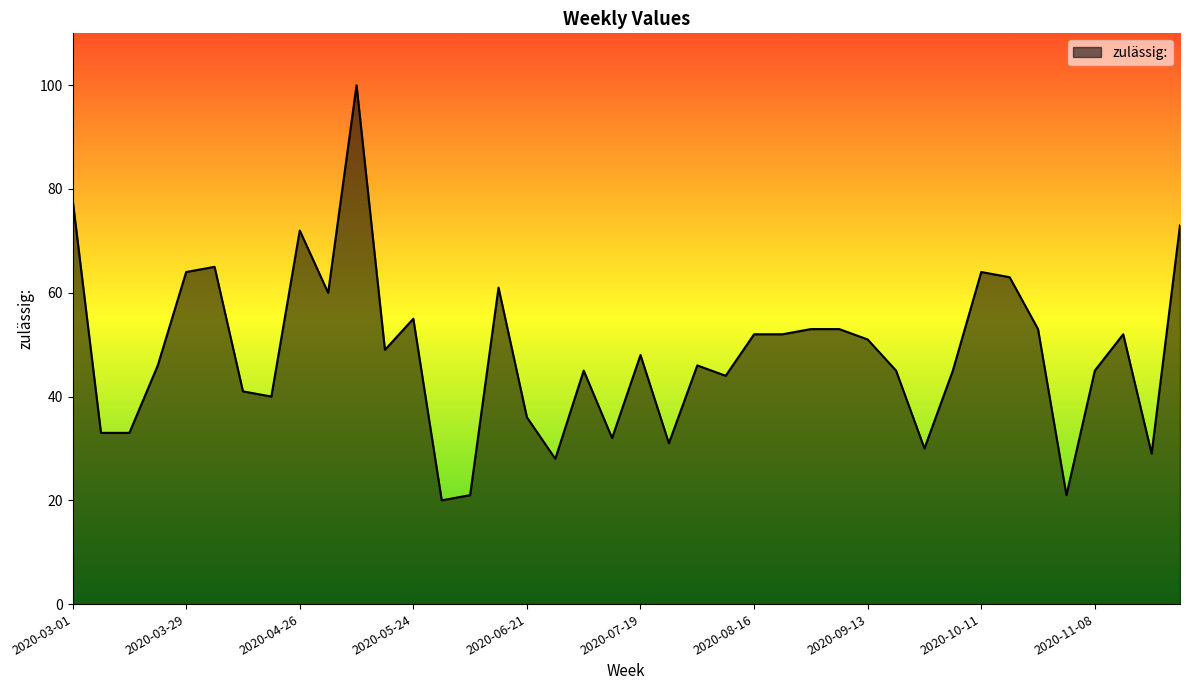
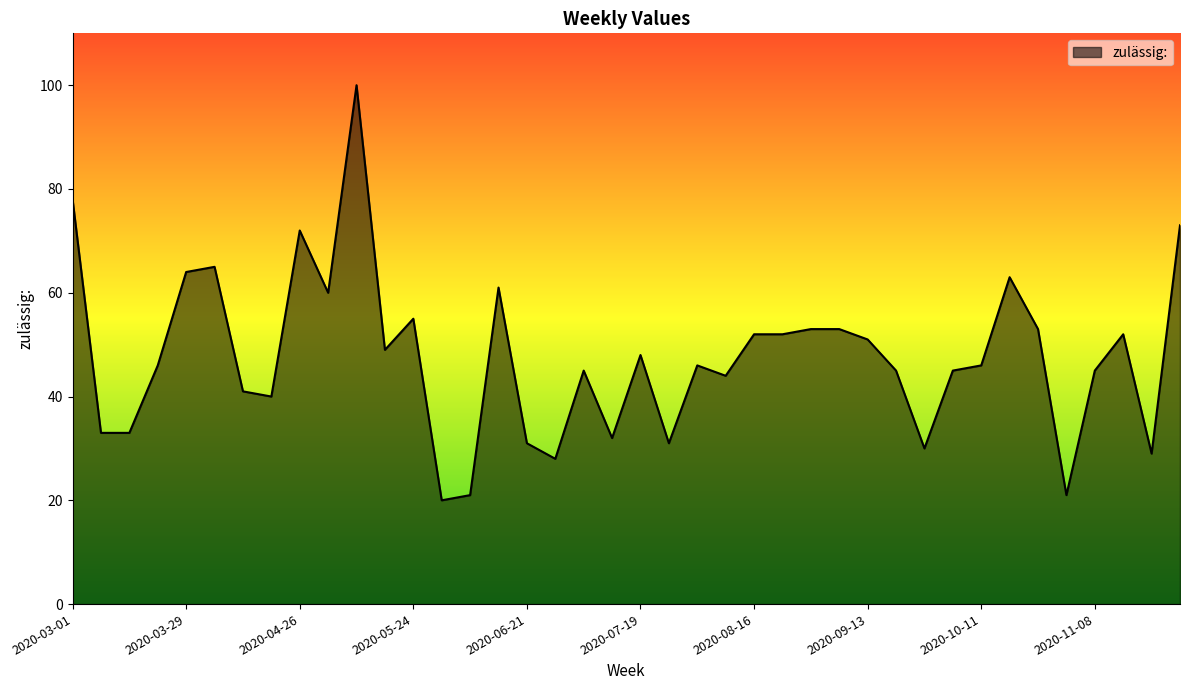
  {
    "2020-03-01": 78,
    "2020-03-29": 64,
    "2020-04-26": 72,
    "2020-05-24": 55,
-   "2020-06-21": 36,
+   "2020-06-21": 31,
    "2020-07-19": 48,
    "2020-08-16": 52,
    "2020-09-13": 51,
-   "2020-10-11": 64,
+   "2020-10-11": 46,
    "2020-11-08": 45
  }
